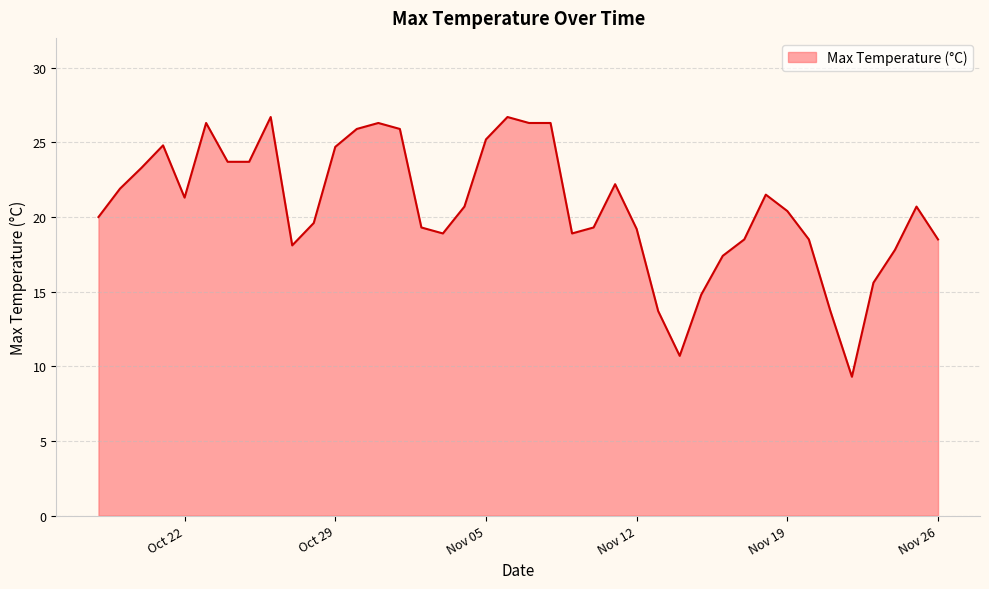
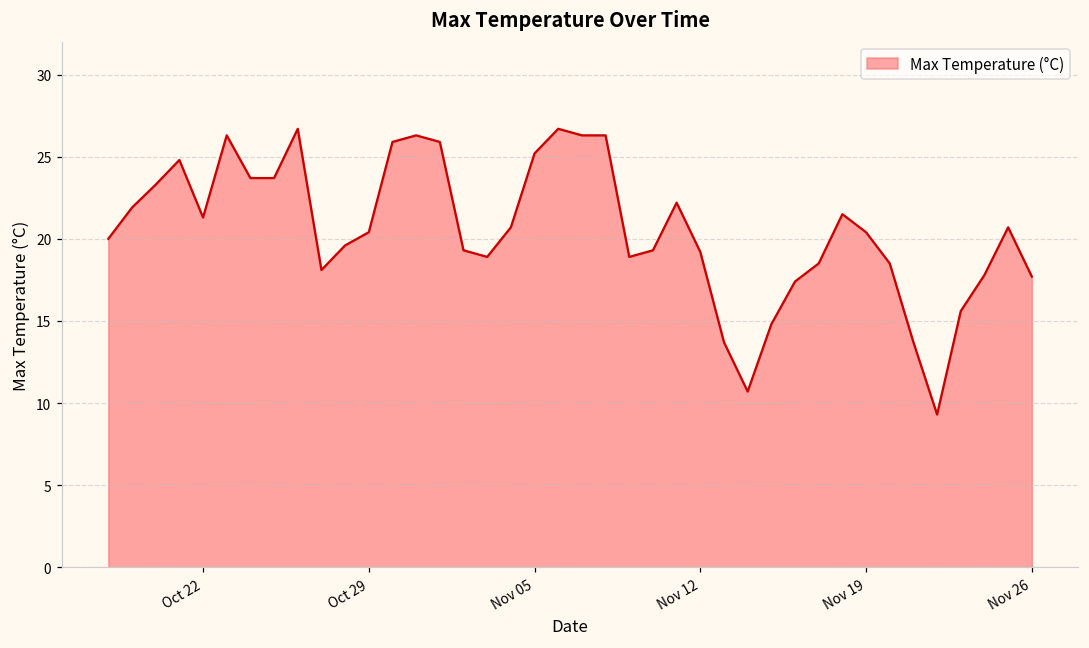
  {
    "Oct 22": 21.3,
-   "Oct 29": 24.7,
+   "Oct 29": 20.4,
    "Nov 05": 25.2,
    "Nov 12": 19.2,
    "Nov 19": 20.4,
-   "Nov 26": 18.5
+   "Nov 26": 17.7
  }
